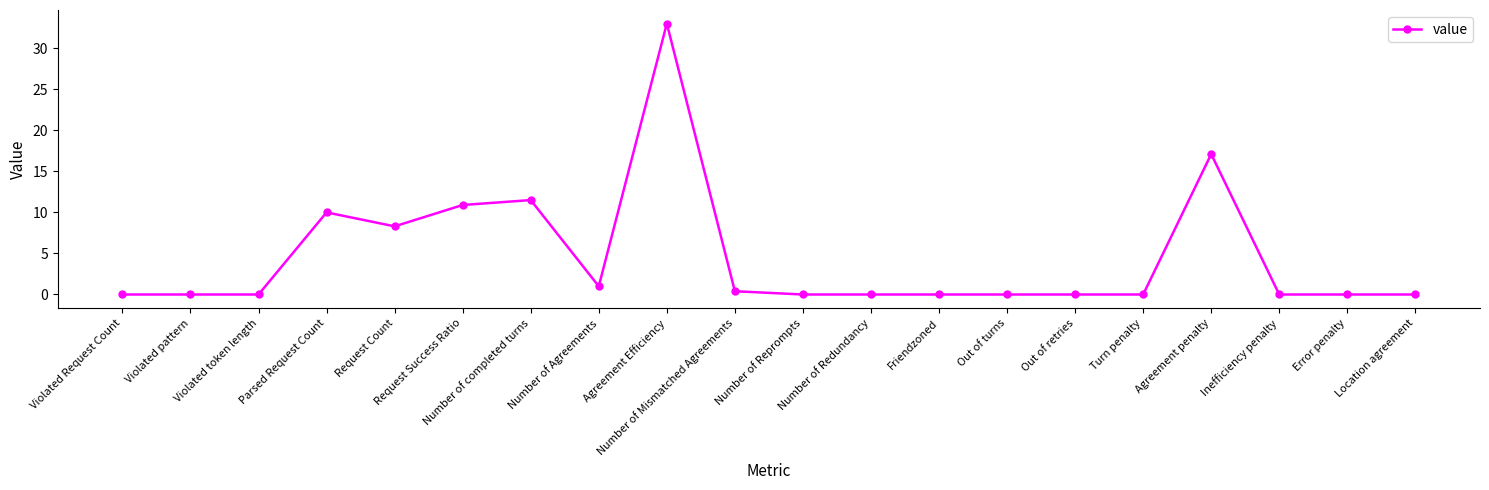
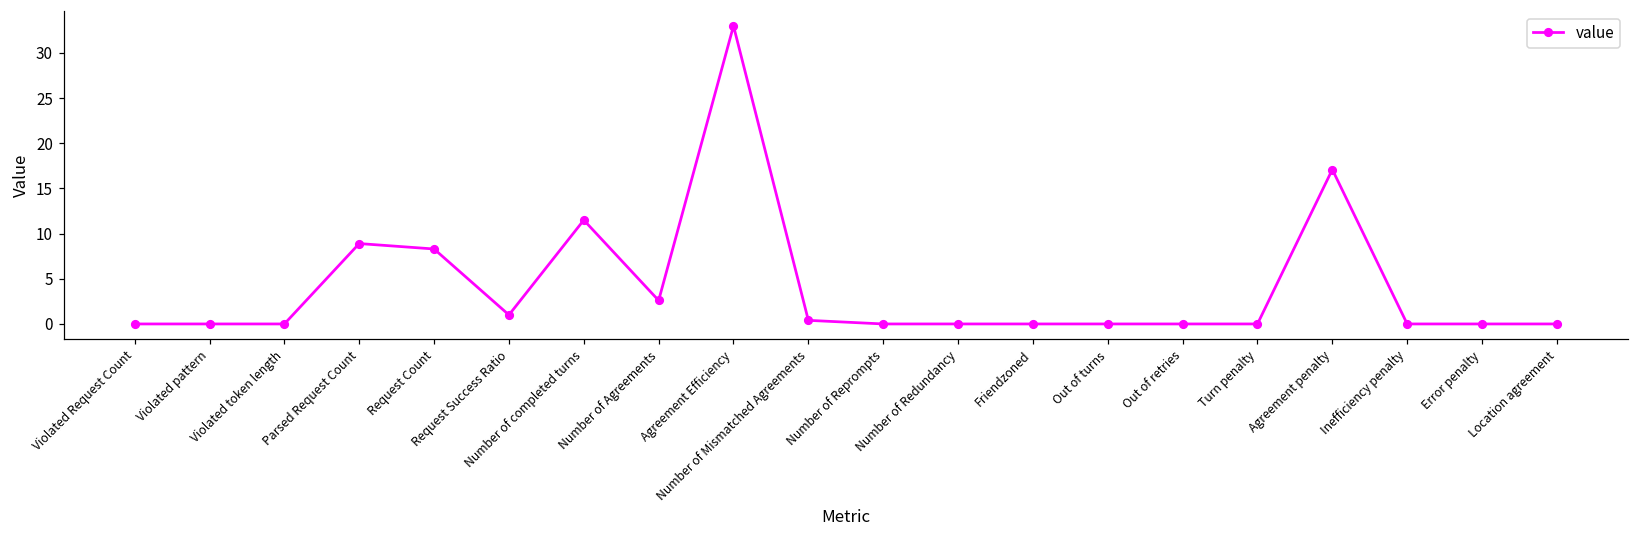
  {
    "Violated Request Count": 0,
    "Violated pattern": 0,
    "Violated token length": 0,
-   "Parsed Request Count": 10,
+   "Parsed Request Count": 9,
    "Request Count": 8,
-   "Request Success Ratio": 11,
+   "Request Success Ratio": 1,
    "Number of completed turns": 12,
-   "Number of Agreements": 1,
+   "Number of Agreements": 3,
    "Agreement Efficiency": 33,
    "Number of Mismatched Agreements": 0,
    "Number of Reprompts": 0,
    "Number of Redundancy": 0,
    "Friendzoned": 0,
    "Out of turns": 0,
    "Out of retries": 0,
    "Turn penalty": 0,
    "Agreement penalty": 17,
    "Inefficiency penalty": 0,
    "Error penalty": 0,
    "Location agreement": 0
  }
